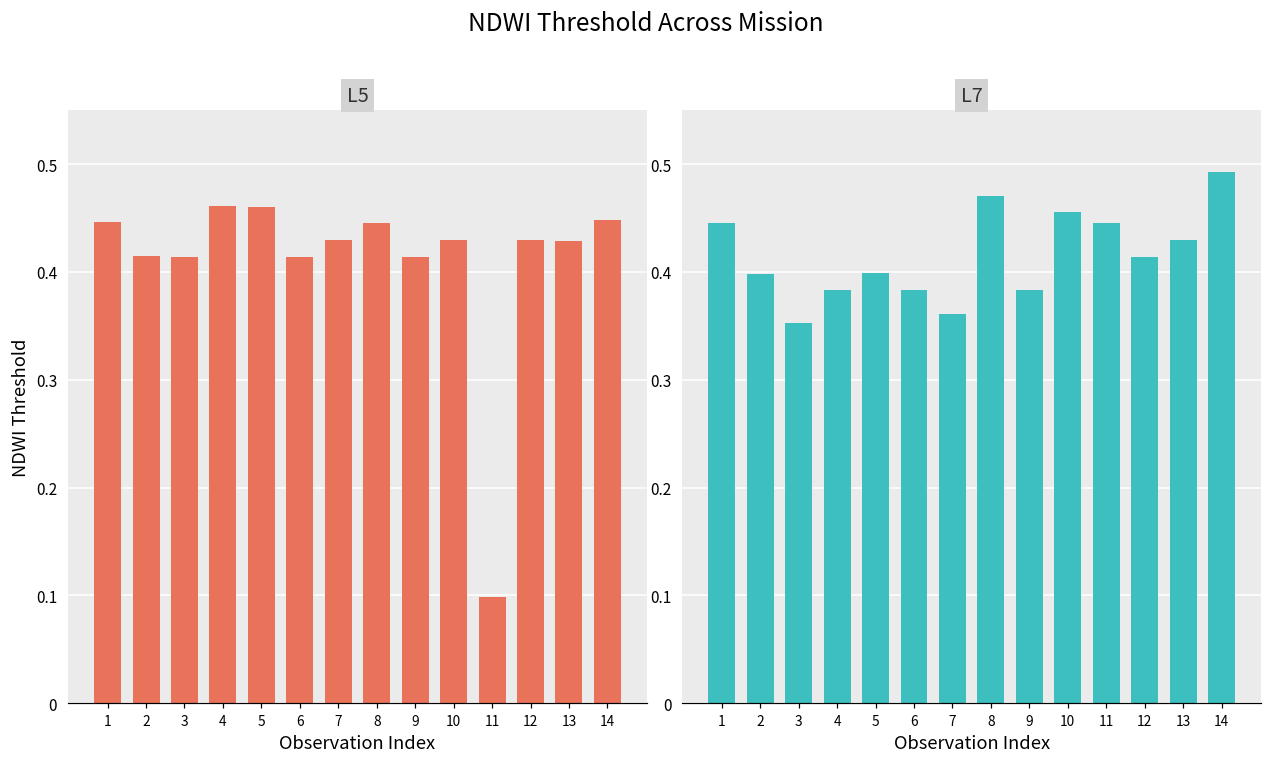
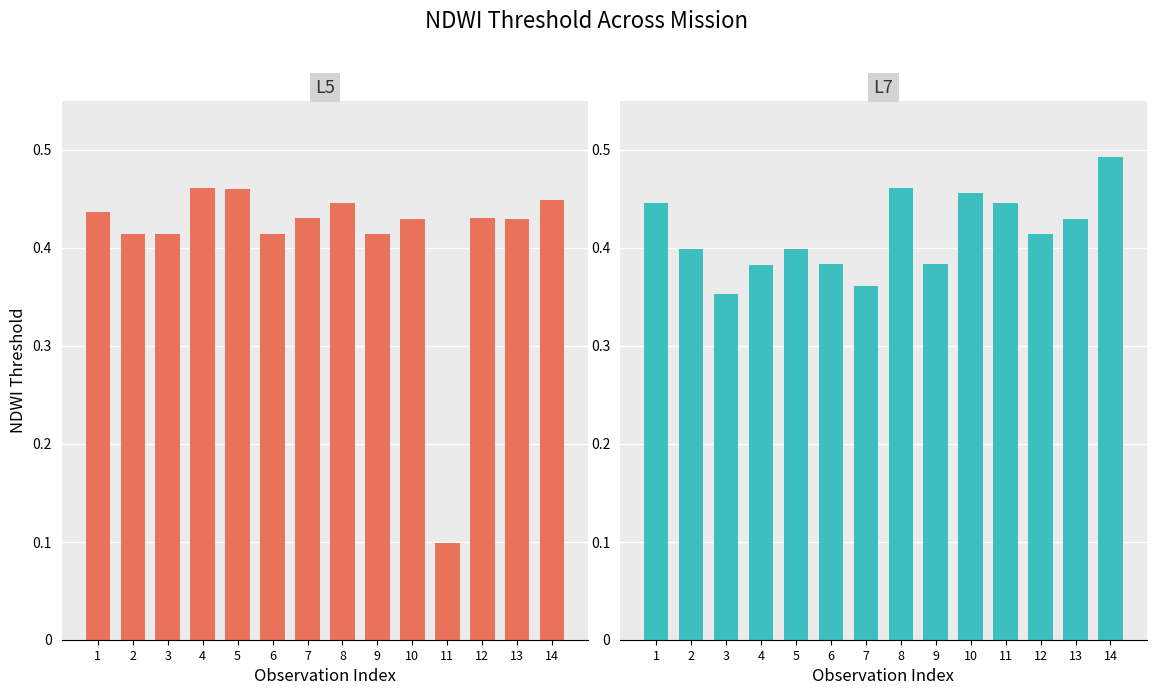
  {
    "L5": {
-     "1": 0.45,
+     "1": 0.44,
      "2": 0.41,
      "3": 0.41,
      "4": 0.46,
      "5": 0.46,
      "6": 0.41,
      "7": 0.43,
      "8": 0.45,
      "9": 0.41,
      "10": 0.43,
      "11": 0.10,
      "12": 0.43,
      "13": 0.43,
      "14": 0.45
    },
    "L7": {
      "1": 0.45,
      "2": 0.40,
      "3": 0.35,
      "4": 0.38,
      "5": 0.40,
      "6": 0.38,
      "7": 0.36,
-     "8": 0.47,
+     "8": 0.46,
      "9": 0.38,
      "10": 0.46,
      "11": 0.45,
      "12": 0.41,
      "13": 0.43,
      "14": 0.49
    }
  }
